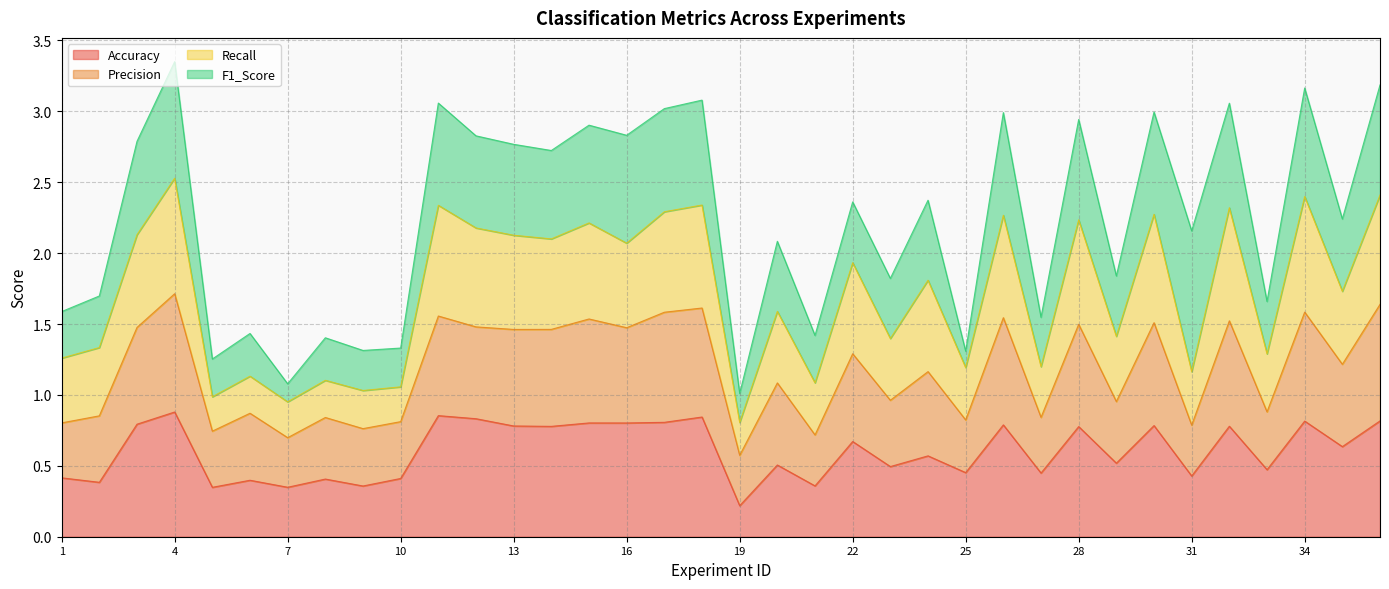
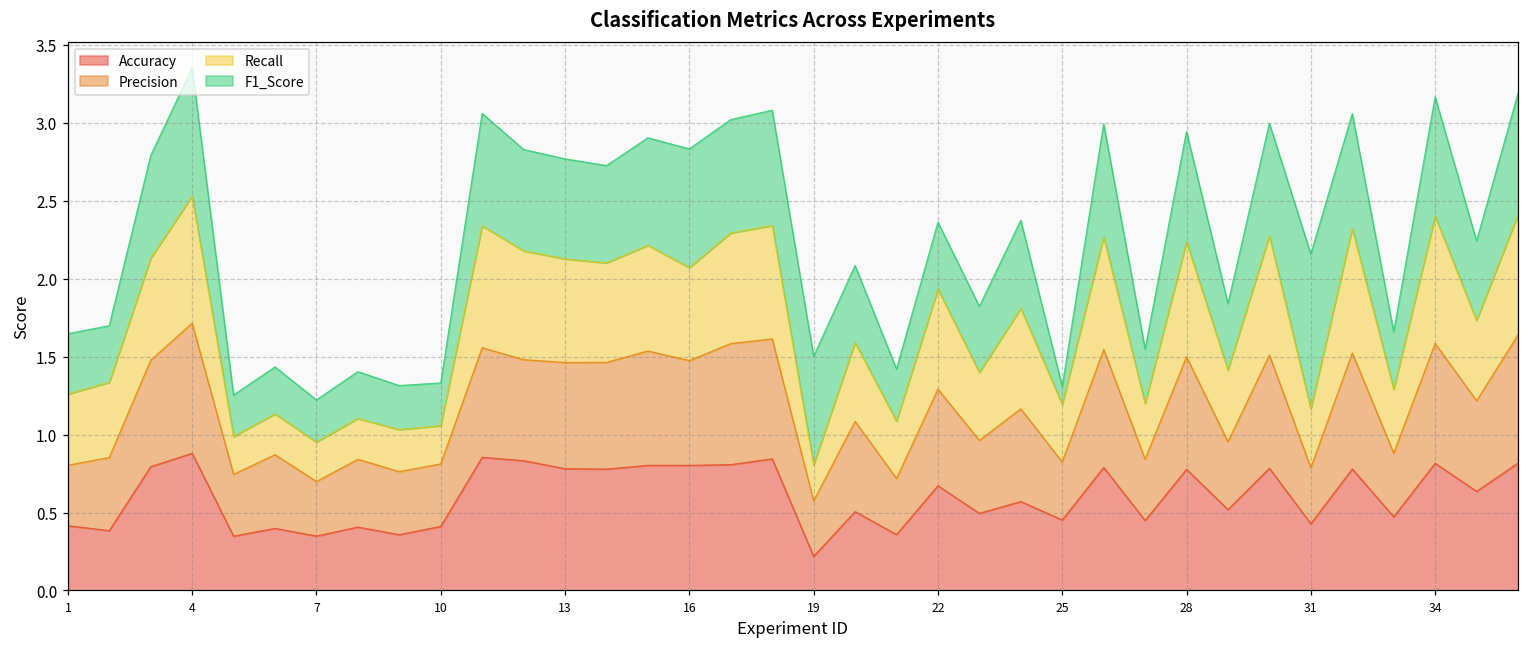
  {
    "F1_Score": {
-     "1": 0.33,
-     "7": 0.13,
+     "1": 0.39,
+     "7": 0.27,
      "10": 0.27,
      "13": 0.64,
      "16": 0.76,
-     "19": 0.20,
+     "19": 0.70,
      "22": 0.43,
      "25": 0.12,
      "28": 0.71,
      "31": 0.99,
      "34": 0.77
    }
  }
